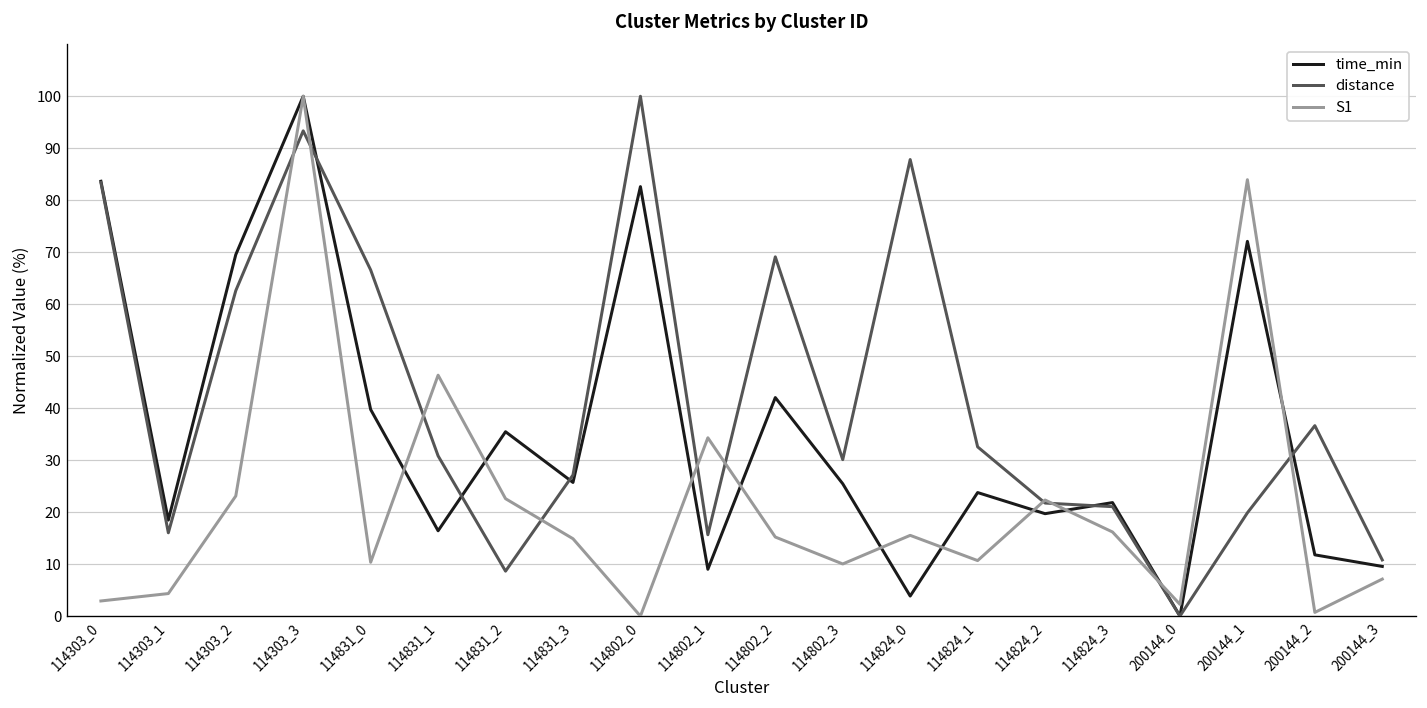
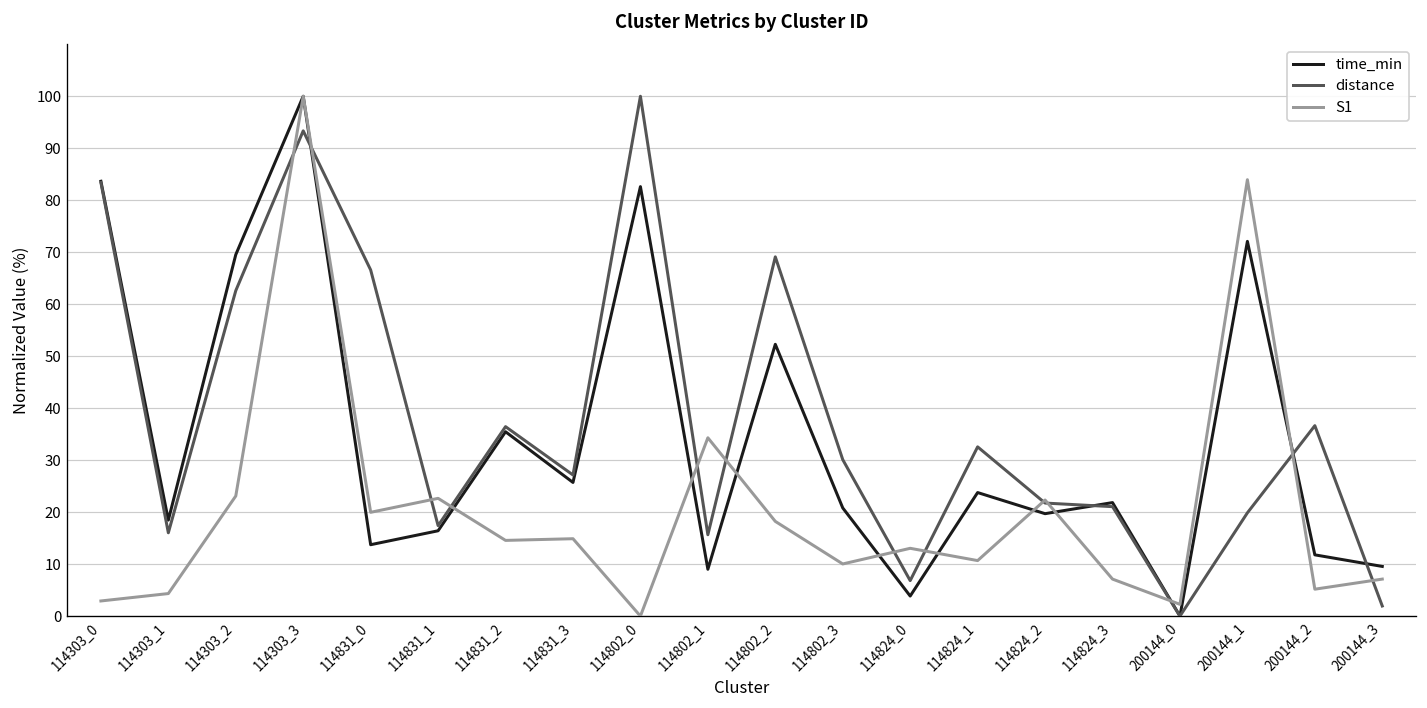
  {
    "time_min": {
      "114303_1": 18,
      "114303_2": 70,
-     "114831_0": 40,
+     "114831_0": 14,
      "114831_1": 16,
      "114831_2": 35,
      "114831_3": 26,
      "114802_0": 83,
      "114802_1": 9,
-     "114802_2": 42,
-     "114802_3": 25,
+     "114802_2": 52,
+     "114802_3": 21,
      "114824_0": 4,
      "114824_1": 24,
      "114824_2": 20,
      "114824_3": 22,
      "200144_1": 72,
      "200144_2": 12,
      "200144_3": 10
    },
    "distance": {
      "114303_1": 16,
      "114303_2": 63,
      "114303_3": 93,
      "114831_0": 67,
-     "114831_1": 31,
-     "114831_2": 9,
+     "114831_1": 17,
+     "114831_2": 36,
      "114831_3": 27,
      "114802_0": 100,
      "114802_1": 16,
      "114802_2": 69,
      "114802_3": 30,
-     "114824_0": 88,
+     "114824_0": 7,
      "114824_1": 33,
      "114824_3": 21,
      "200144_1": 20,
      "200144_2": 37,
-     "200144_3": 11
+     "200144_3": 2
    },
    "S1": {
      "114303_0": 3,
      "114303_1": 4,
      "114303_2": 23,
-     "114831_0": 10,
-     "114831_1": 46,
-     "114831_2": 23,
+     "114831_0": 20,
+     "114831_1": 23,
+     "114831_2": 15,
      "114831_3": 15,
      "114802_0": 0,
      "114802_1": 34,
-     "114802_2": 15,
+     "114802_2": 18,
      "114802_3": 10,
-     "114824_0": 16,
+     "114824_0": 13,
      "114824_1": 11,
-     "114824_3": 16,
+     "114824_3": 7,
      "200144_0": 2,
      "200144_1": 84,
-     "200144_2": 1,
+     "200144_2": 5,
      "200144_3": 7
    }
  }
